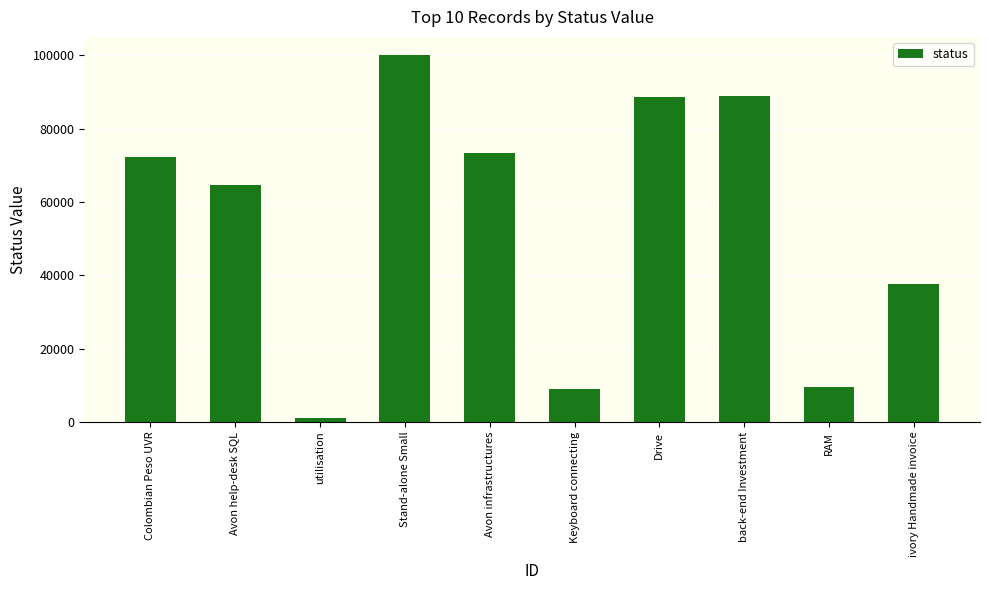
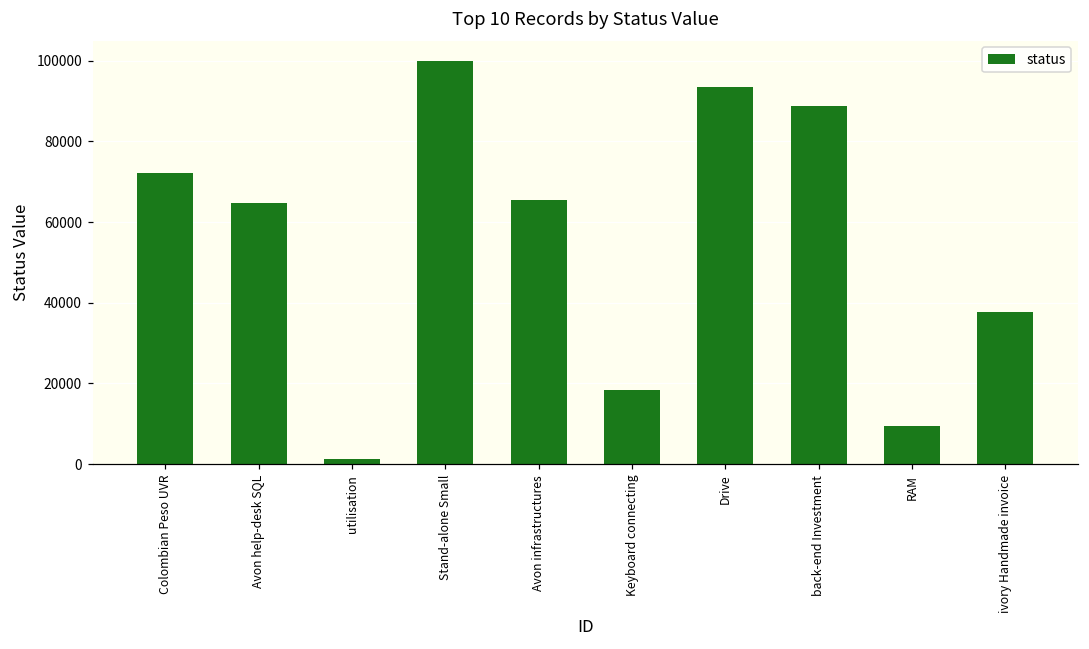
  {
    "Colombian Peso UVR": 72000,
    "Avon help-desk SQL": 65000,
    "utilisation": 1000,
    "Stand-alone Small": 100000,
-   "Avon infrastructures": 73000,
-   "Keyboard connecting": 9000,
-   "Drive": 88000,
+   "Avon infrastructures": 65000,
+   "Keyboard connecting": 18000,
+   "Drive": 93000,
    "back-end Investment": 89000,
    "RAM": 9000,
    "ivory Handmade invoice": 38000
  }
